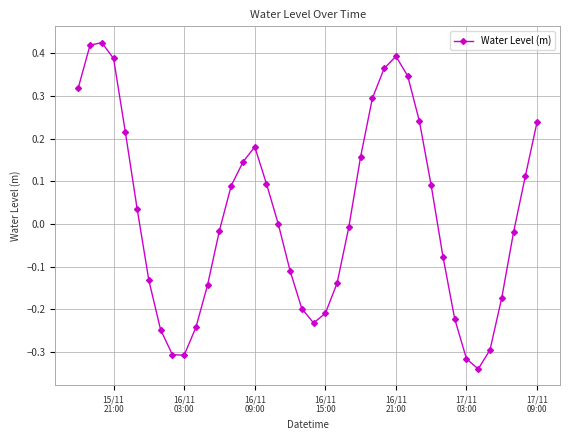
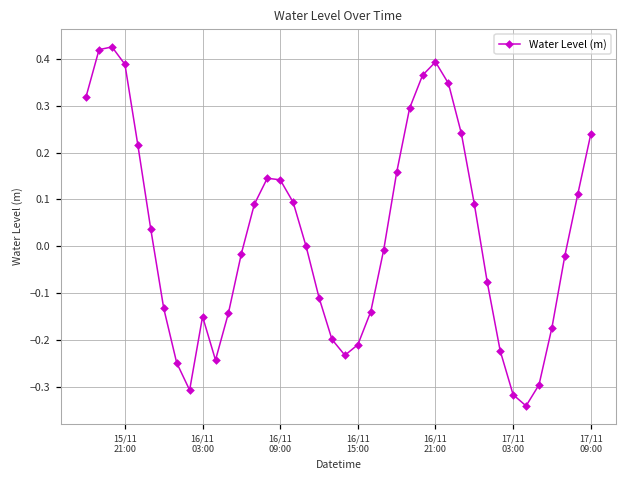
  {
    "15/11 21:00": 0.39,
-   "16/11 03:00": -0.31,
-   "16/11 09:00": 0.18,
+   "16/11 03:00": -0.15,
+   "16/11 09:00": 0.14,
    "16/11 15:00": -0.21,
    "16/11 21:00": 0.39,
    "17/11 03:00": -0.32,
    "17/11 09:00": 0.24
  }
